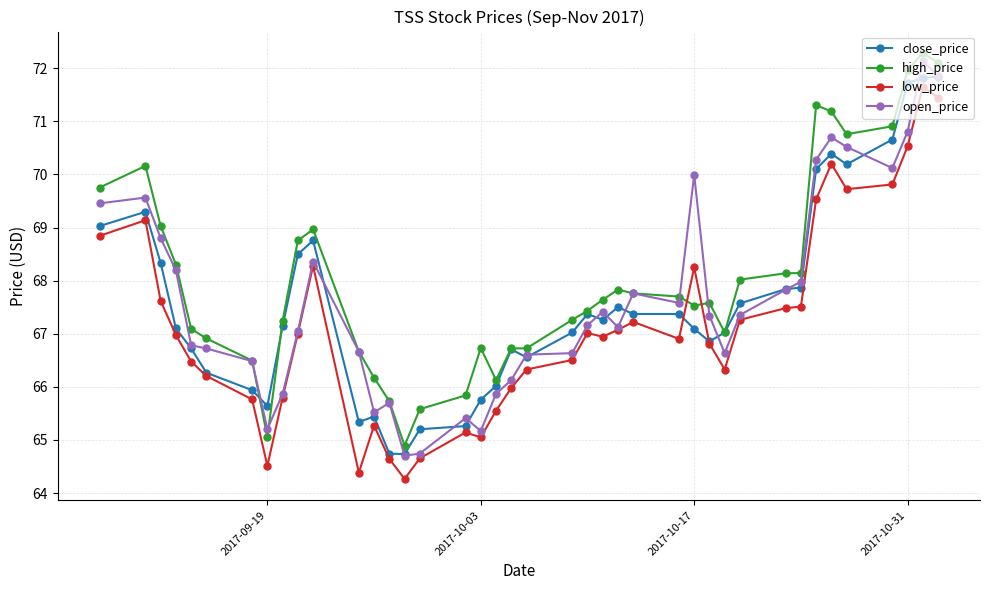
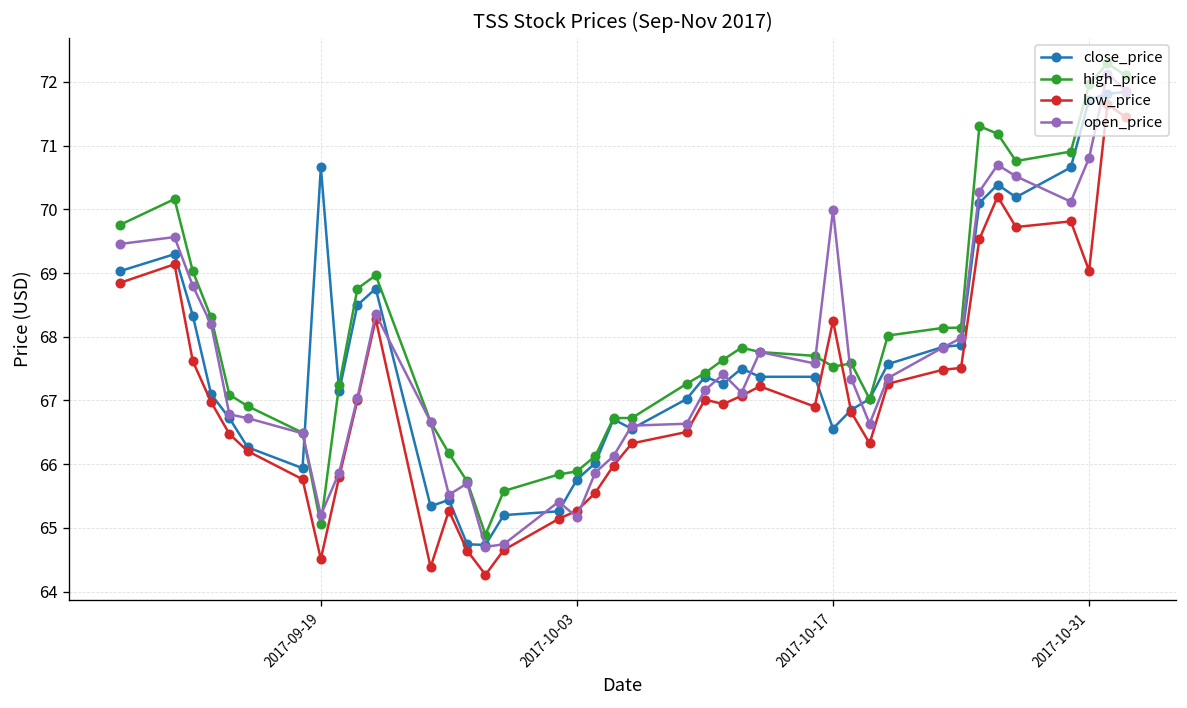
  {
    "close_price": {
-     "2017-09-19": 65.6,
+     "2017-09-19": 70.7,
      "2017-10-03": 65.8,
-     "2017-10-17": 67.1
+     "2017-10-17": 66.6
    },
    "high_price": {
      "2017-09-19": 65.1,
-     "2017-10-03": 66.7,
+     "2017-10-03": 65.9,
      "2017-10-17": 67.5
    },
    "low_price": {
      "2017-09-19": 64.5,
-     "2017-10-03": 65.0,
+     "2017-10-03": 65.3,
      "2017-10-17": 68.3,
-     "2017-10-31": 70.5
+     "2017-10-31": 69.0
    },
    "open_price": {
      "2017-09-19": 65.2,
      "2017-10-03": 65.2,
      "2017-10-17": 70.0,
      "2017-10-31": 70.8
    }
  }
